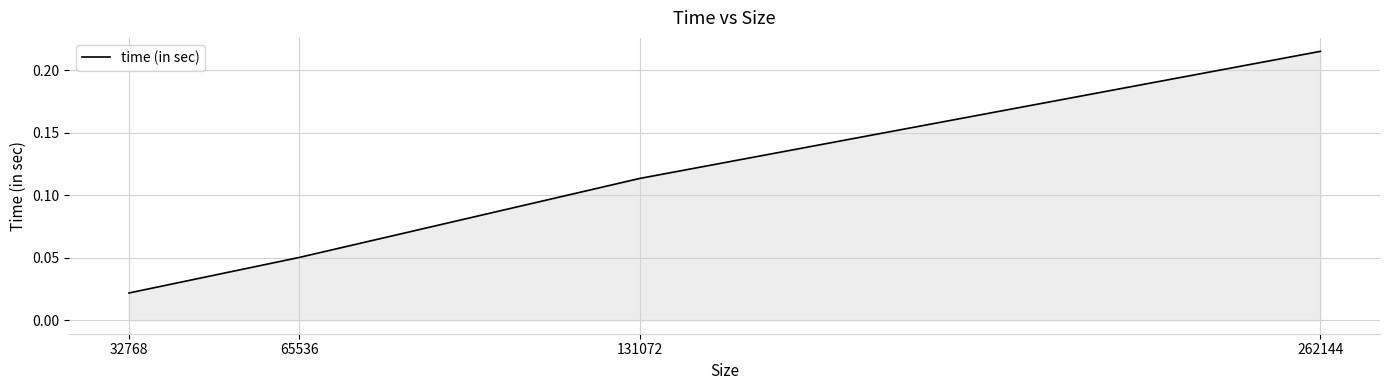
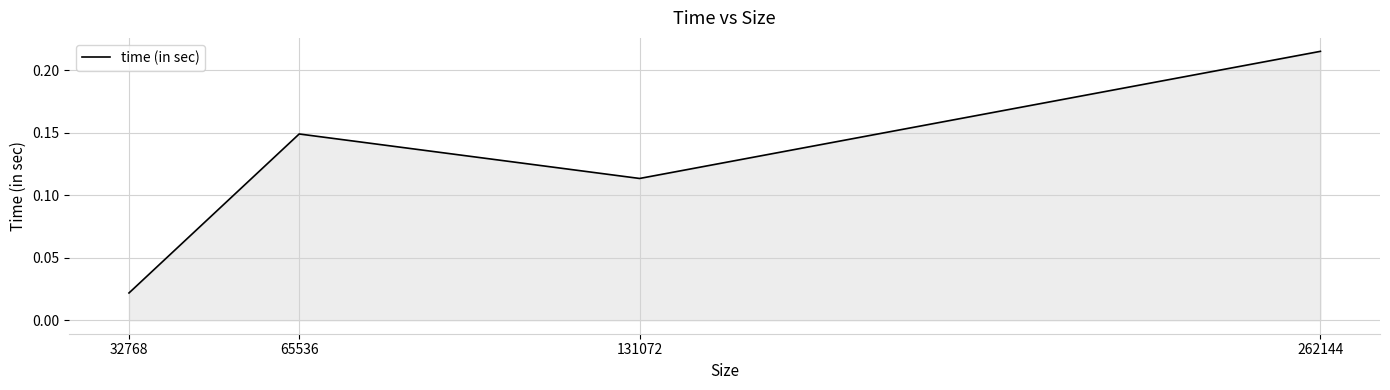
  {
    "32768": 0.022,
-   "65536": 0.050,
+   "65536": 0.149,
    "131072": 0.113,
    "262144": 0.215
  }
